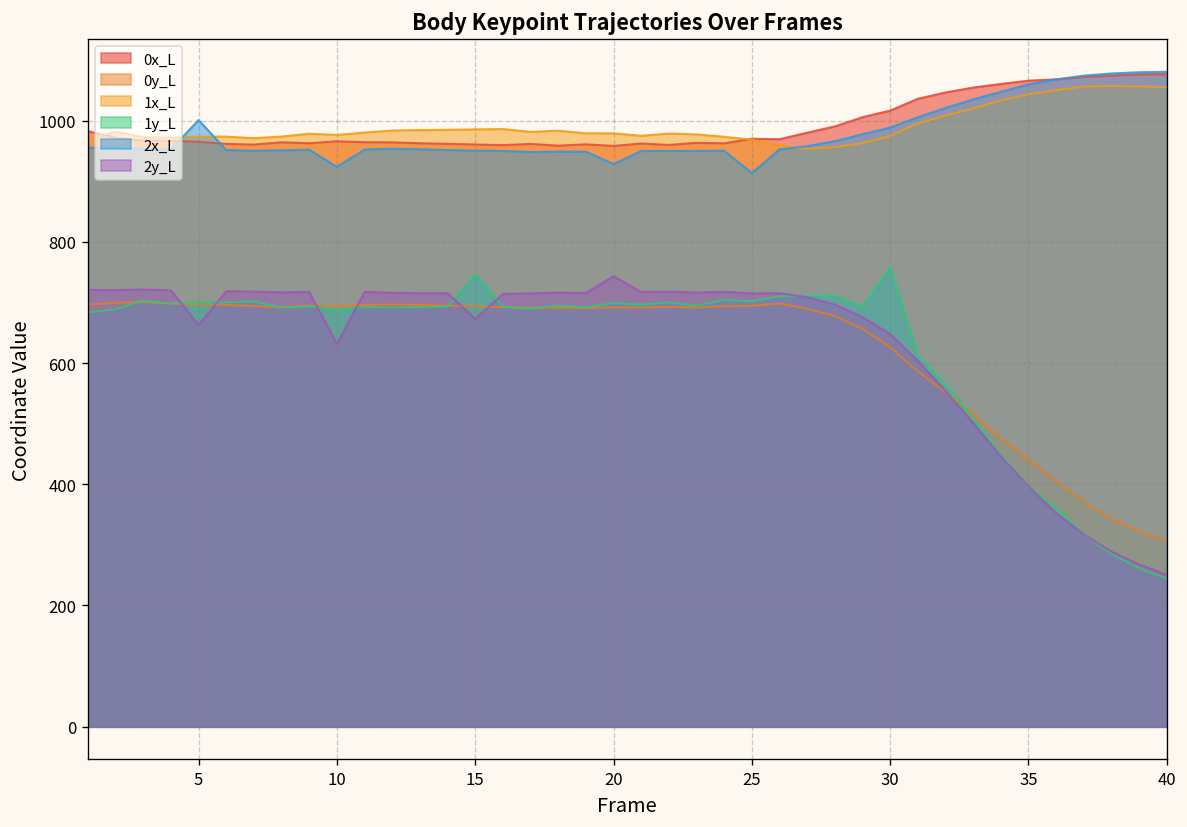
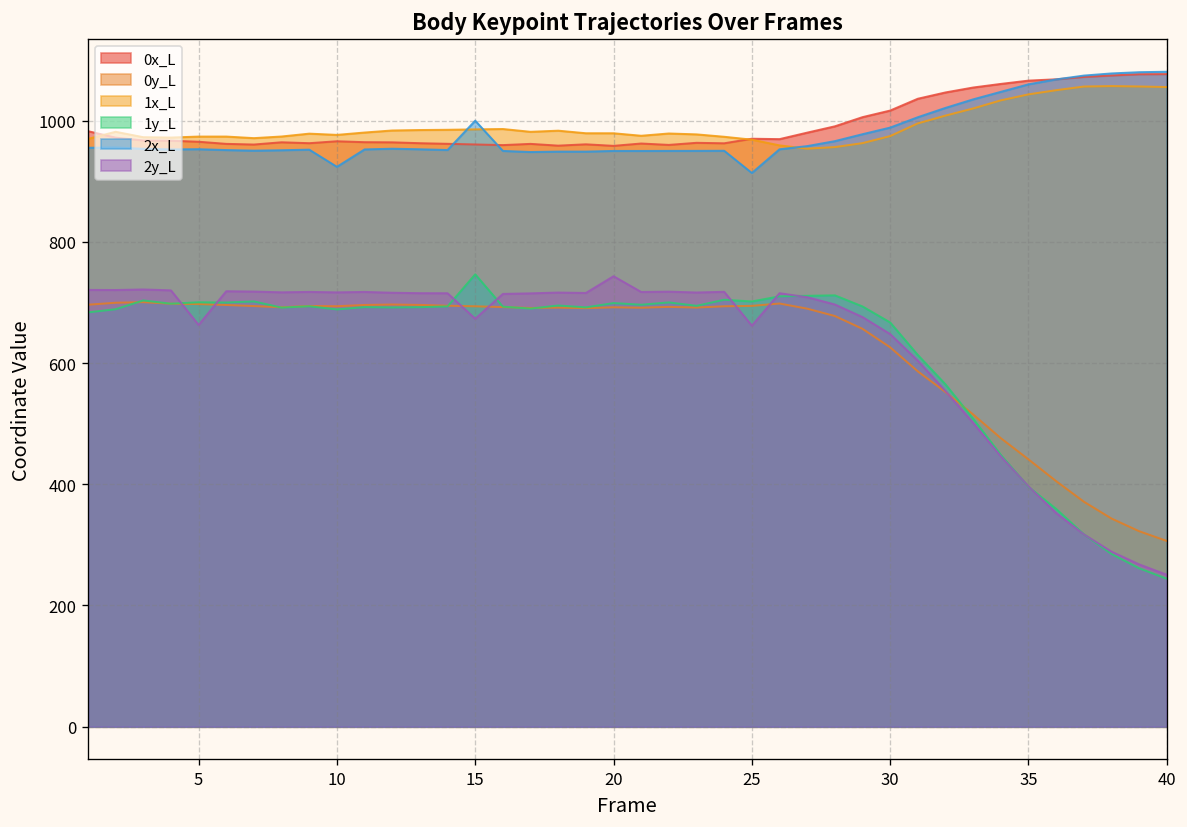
  {
    "1y_L": {
      "10": 690,
      "15": 750,
      "20": 700,
      "25": 700,
-     "30": 760,
+     "30": 670,
      "40": 240
    },
    "2x_L": {
-     "5": 1000,
+     "5": 950,
      "10": 920,
-     "15": 950,
-     "20": 930,
+     "15": 1000,
+     "20": 950,
      "25": 910,
      "30": 990,
      "35": 1060
    },
    "2y_L": {
      "5": 660,
-     "10": 630,
+     "10": 720,
      "15": 670,
      "20": 740,
-     "25": 710,
+     "25": 660,
      "30": 650,
      "40": 250
    }
  }
